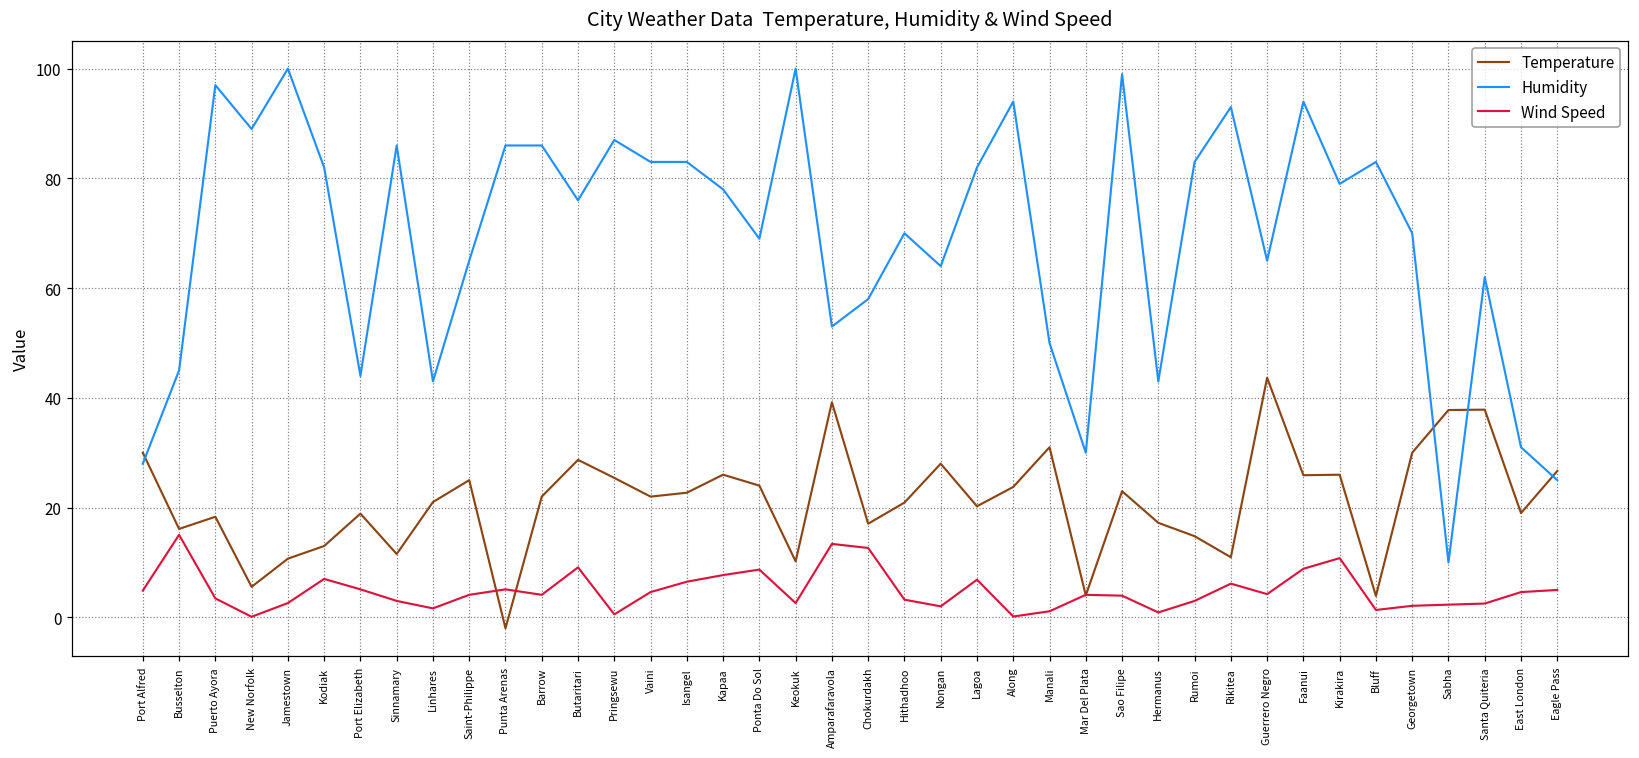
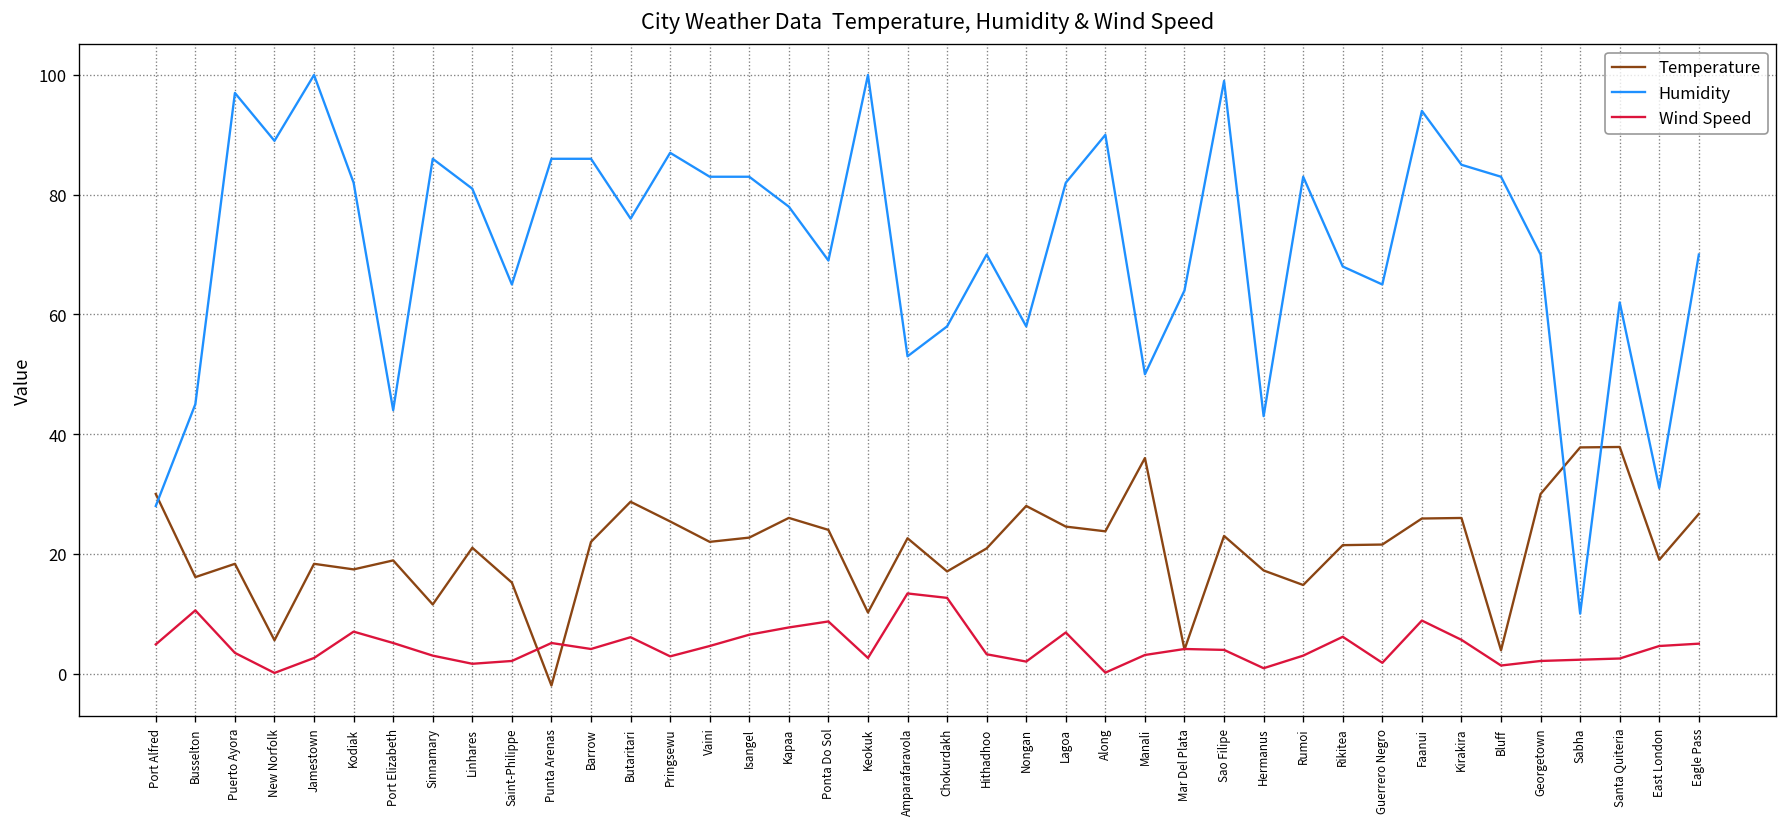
  {
    "Temperature": {
      "Port Alfred": 30,
      "Busselton": 16,
      "Puerto Ayora": 18,
      "New Norfolk": 6,
-     "Jamestown": 11,
-     "Kodiak": 13,
+     "Jamestown": 18,
+     "Kodiak": 17,
      "Port Elizabeth": 19,
      "Sinnamary": 12,
      "Linhares": 21,
-     "Saint-Philippe": 25,
+     "Saint-Philippe": 15,
      "Punta Arenas": -2,
      "Barrow": 22,
      "Butaritari": 29,
      "Pringsewu": 25,
      "Vaini": 22,
      "Isangel": 23,
      "Kapaa": 26,
      "Ponta Do Sol": 24,
      "Keokuk": 10,
-     "Amparafaravola": 39,
+     "Amparafaravola": 23,
      "Chokurdakh": 17,
      "Hithadhoo": 21,
      "Nongan": 28,
-     "Lagoa": 20,
+     "Lagoa": 25,
      "Along": 24,
-     "Manali": 31,
+     "Manali": 36,
      "Sao Filipe": 23,
      "Hermanus": 17,
      "Rumoi": 15,
-     "Rikitea": 11,
-     "Guerrero Negro": 44,
+     "Rikitea": 21,
+     "Guerrero Negro": 22,
      "Faanui": 26,
      "Kirakira": 26,
      "Bluff": 4,
      "Georgetown": 30,
      "Sabha": 38,
      "Santa Quiteria": 38,
      "East London": 19,
      "Eagle Pass": 27
    },
    "Humidity": {
      "Port Alfred": 28,
      "Busselton": 45,
      "Puerto Ayora": 97,
      "New Norfolk": 89,
      "Jamestown": 100,
      "Kodiak": 82,
      "Port Elizabeth": 44,
      "Sinnamary": 86,
-     "Linhares": 43,
+     "Linhares": 81,
      "Saint-Philippe": 65,
      "Punta Arenas": 86,
      "Barrow": 86,
      "Butaritari": 76,
      "Pringsewu": 87,
      "Vaini": 83,
      "Isangel": 83,
      "Kapaa": 78,
      "Ponta Do Sol": 69,
      "Keokuk": 100,
      "Amparafaravola": 53,
      "Chokurdakh": 58,
      "Hithadhoo": 70,
-     "Nongan": 64,
+     "Nongan": 58,
      "Lagoa": 82,
-     "Along": 94,
+     "Along": 90,
      "Manali": 50,
-     "Mar Del Plata": 30,
+     "Mar Del Plata": 64,
      "Sao Filipe": 99,
      "Hermanus": 43,
      "Rumoi": 83,
-     "Rikitea": 93,
+     "Rikitea": 68,
      "Guerrero Negro": 65,
      "Faanui": 94,
-     "Kirakira": 79,
+     "Kirakira": 85,
      "Bluff": 83,
      "Georgetown": 70,
      "Sabha": 10,
      "Santa Quiteria": 62,
      "East London": 31,
-     "Eagle Pass": 25
+     "Eagle Pass": 70
    },
    "Wind Speed": {
      "Port Alfred": 5,
-     "Busselton": 15,
+     "Busselton": 11,
      "Puerto Ayora": 3,
      "New Norfolk": 0,
      "Jamestown": 3,
      "Kodiak": 7,
      "Port Elizabeth": 5,
      "Sinnamary": 3,
      "Linhares": 2,
-     "Saint-Philippe": 4,
+     "Saint-Philippe": 2,
      "Punta Arenas": 5,
      "Barrow": 4,
-     "Butaritari": 9,
-     "Pringsewu": 1,
+     "Butaritari": 6,
+     "Pringsewu": 3,
      "Vaini": 5,
      "Isangel": 6,
      "Kapaa": 8,
      "Ponta Do Sol": 9,
      "Keokuk": 3,
      "Amparafaravola": 13,
      "Chokurdakh": 13,
      "Hithadhoo": 3,
      "Nongan": 2,
      "Lagoa": 7,
      "Along": 0,
-     "Manali": 1,
+     "Manali": 3,
      "Sao Filipe": 4,
      "Hermanus": 1,
      "Rumoi": 3,
      "Rikitea": 6,
-     "Guerrero Negro": 4,
+     "Guerrero Negro": 2,
      "Faanui": 9,
-     "Kirakira": 11,
+     "Kirakira": 6,
      "Bluff": 1,
      "Georgetown": 2,
      "Sabha": 2,
      "Santa Quiteria": 3,
      "East London": 5,
      "Eagle Pass": 5
    }
  }
